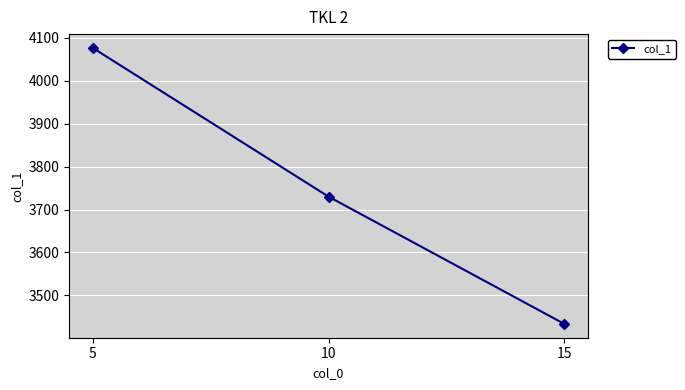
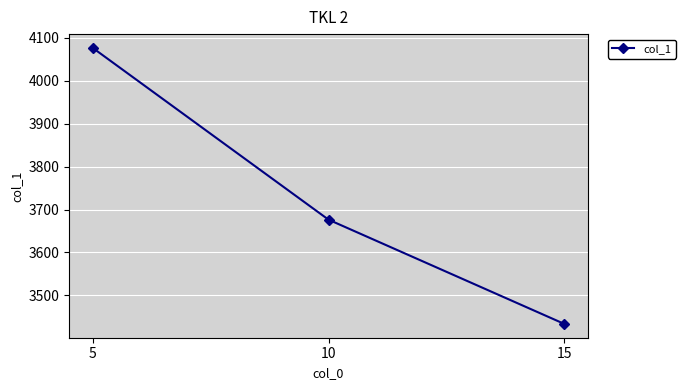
  {
    "5": 4080,
-   "10": 3730,
+   "10": 3680,
    "15": 3430
  }
